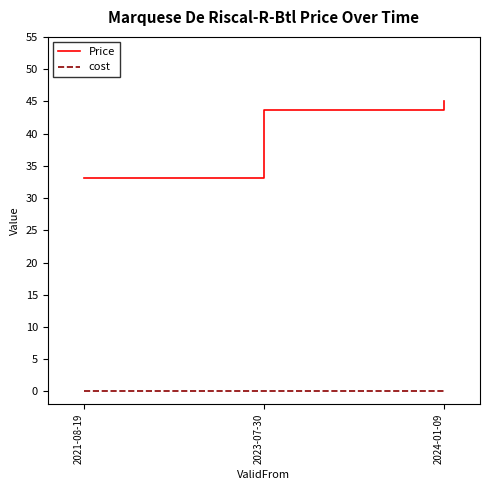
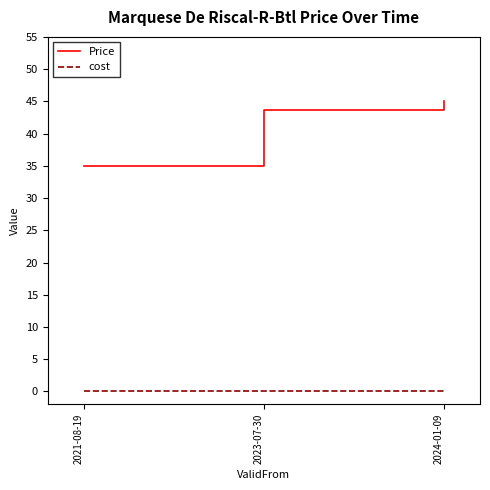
  {
    "Price": {
-     "2021-08-19": 33,
+     "2021-08-19": 35,
      "2023-07-30": 44,
      "2024-01-09": 45
    },
    "cost": {
      "2021-08-19": 0,
      "2023-07-30": 0,
      "2024-01-09": 0
    }
  }
